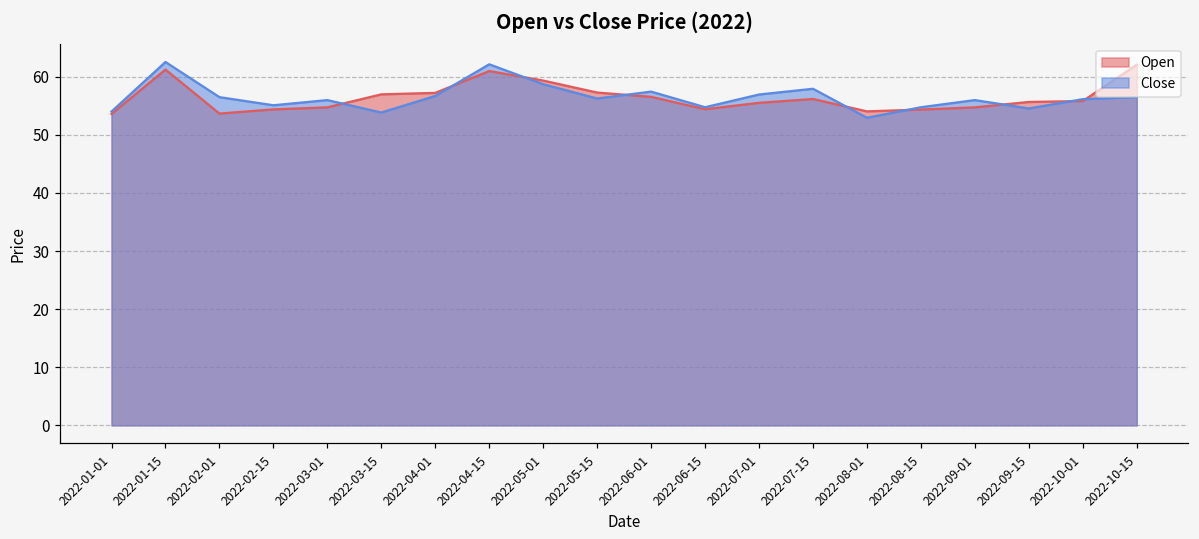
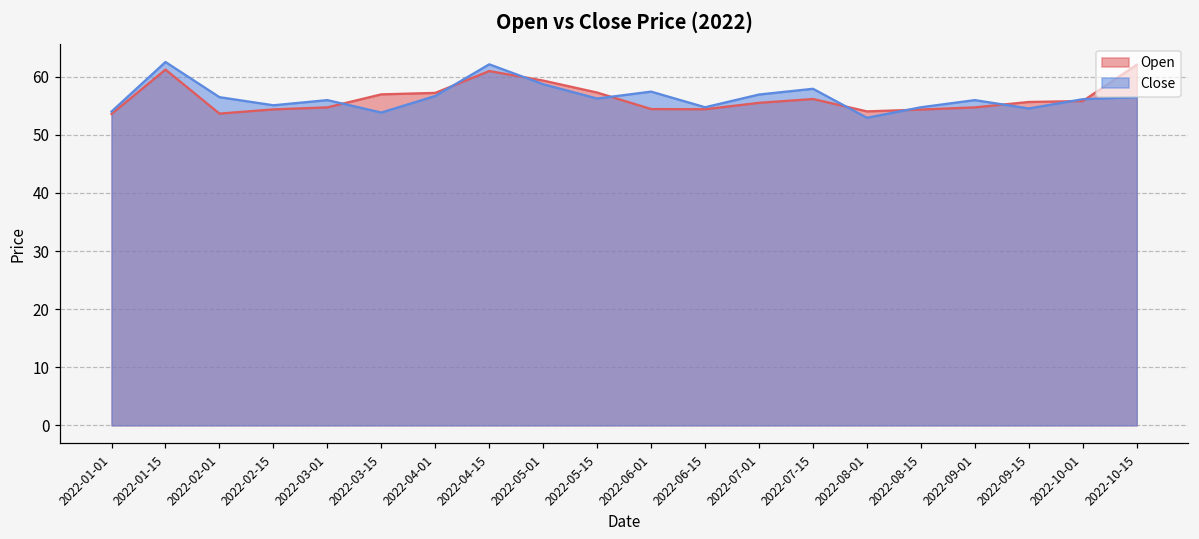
  {
    "Open": {
      "2022-01-15": 61,
      "2022-02-01": 54,
      "2022-02-15": 54,
      "2022-03-01": 55,
      "2022-03-15": 57,
      "2022-04-01": 57,
      "2022-04-15": 61,
      "2022-05-01": 59,
      "2022-05-15": 57,
-     "2022-06-01": 57,
+     "2022-06-01": 54,
      "2022-07-01": 56,
      "2022-07-15": 56,
      "2022-08-01": 54,
      "2022-09-01": 55,
      "2022-09-15": 56
    },
    "Close": {
      "2022-01-15": 63,
      "2022-02-01": 56,
      "2022-02-15": 55,
      "2022-03-01": 56,
      "2022-03-15": 54,
      "2022-04-01": 57,
      "2022-04-15": 62,
      "2022-05-01": 59,
      "2022-05-15": 56,
      "2022-06-01": 57,
      "2022-07-01": 57,
      "2022-07-15": 58,
      "2022-08-01": 53,
      "2022-09-01": 56,
      "2022-09-15": 55
    }
  }
